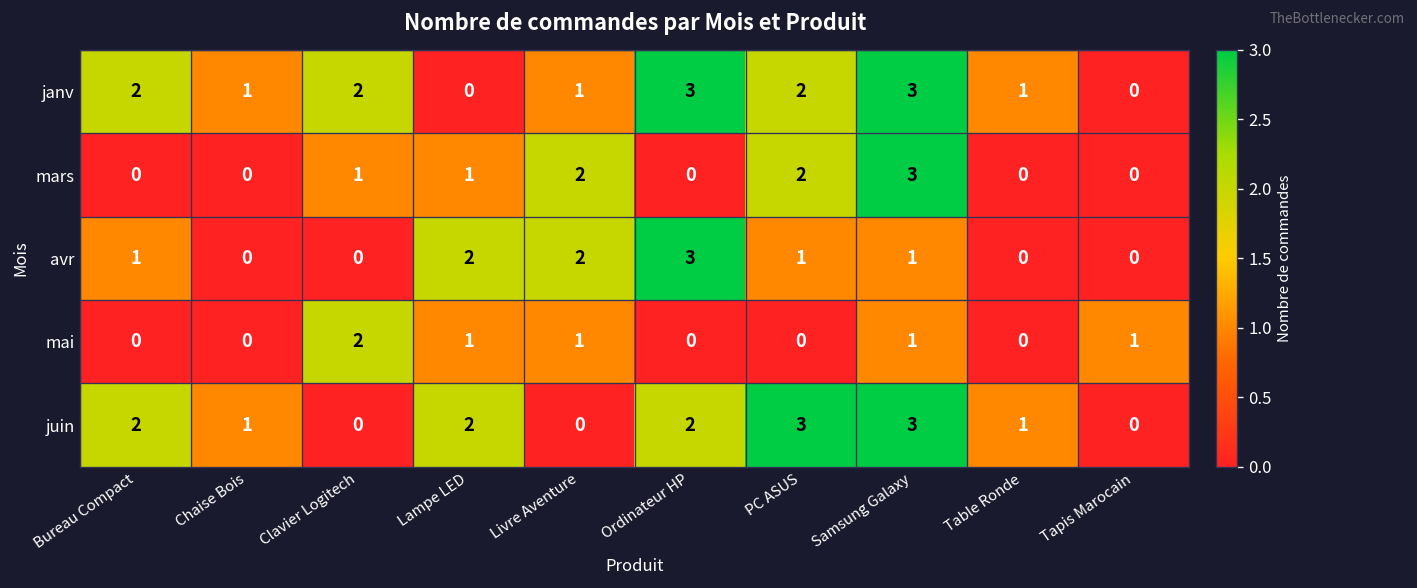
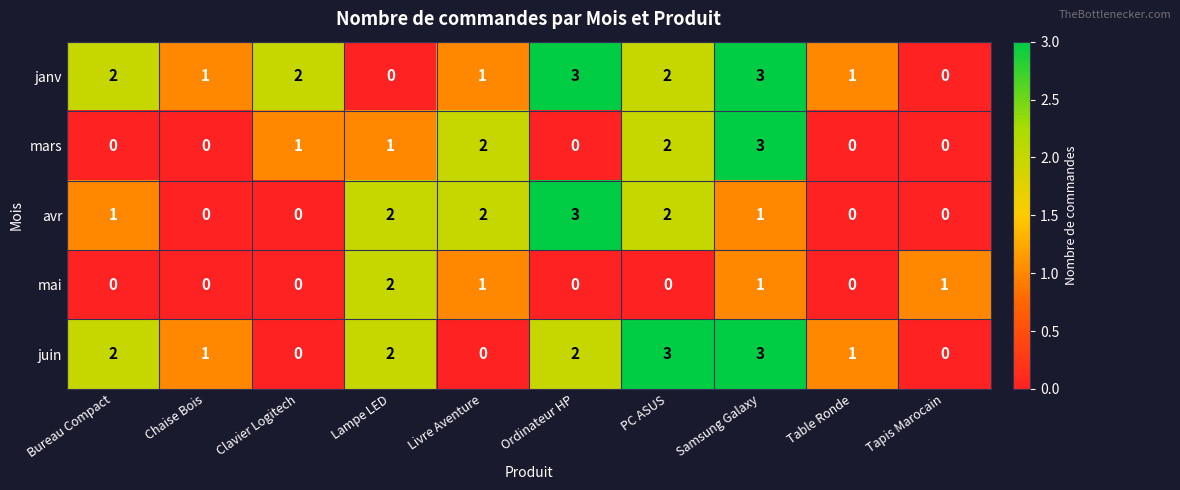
  {
    "janv": {
      "Bureau Compact": 2,
      "Chaise Bois": 1,
      "Clavier Logitech": 2,
      "Lampe LED": 0,
      "Livre Aventure": 1,
      "Ordinateur HP": 3,
      "PC ASUS": 2,
      "Samsung Galaxy": 3,
      "Table Ronde": 1,
      "Tapis Marocain": 0
    },
    "mars": {
      "Bureau Compact": 0,
      "Chaise Bois": 0,
      "Clavier Logitech": 1,
      "Lampe LED": 1,
      "Livre Aventure": 2,
      "Ordinateur HP": 0,
      "PC ASUS": 2,
      "Samsung Galaxy": 3,
      "Table Ronde": 0,
      "Tapis Marocain": 0
    },
    "avr": {
      "Bureau Compact": 1,
      "Chaise Bois": 0,
      "Clavier Logitech": 0,
      "Lampe LED": 2,
      "Livre Aventure": 2,
      "Ordinateur HP": 3,
-     "PC ASUS": 1,
+     "PC ASUS": 2,
      "Samsung Galaxy": 1,
      "Table Ronde": 0,
      "Tapis Marocain": 0
    },
    "mai": {
      "Bureau Compact": 0,
      "Chaise Bois": 0,
-     "Clavier Logitech": 2,
-     "Lampe LED": 1,
+     "Clavier Logitech": 0,
+     "Lampe LED": 2,
      "Livre Aventure": 1,
      "Ordinateur HP": 0,
      "PC ASUS": 0,
      "Samsung Galaxy": 1,
      "Table Ronde": 0,
      "Tapis Marocain": 1
    },
    "juin": {
      "Bureau Compact": 2,
      "Chaise Bois": 1,
      "Clavier Logitech": 0,
      "Lampe LED": 2,
      "Livre Aventure": 0,
      "Ordinateur HP": 2,
      "PC ASUS": 3,
      "Samsung Galaxy": 3,
      "Table Ronde": 1,
      "Tapis Marocain": 0
    }
  }
